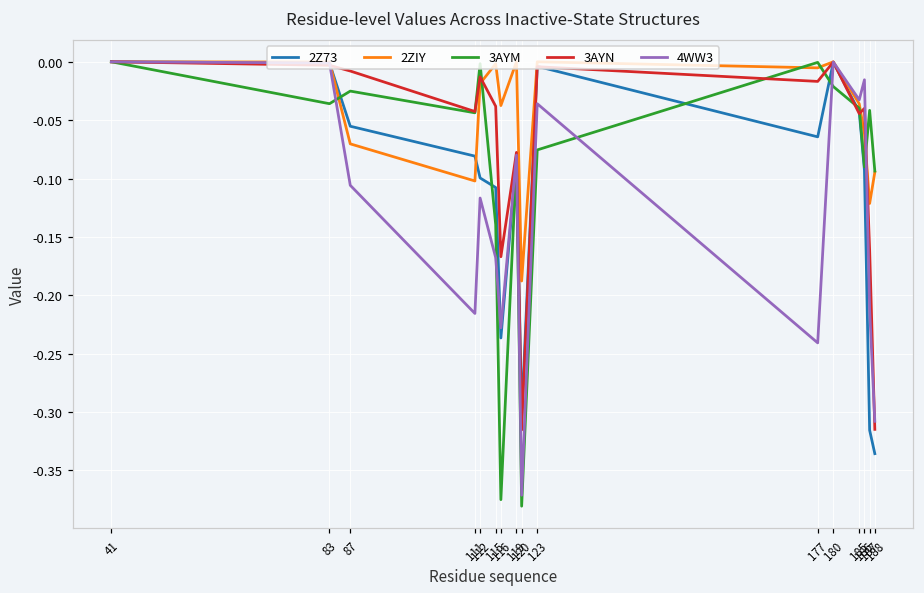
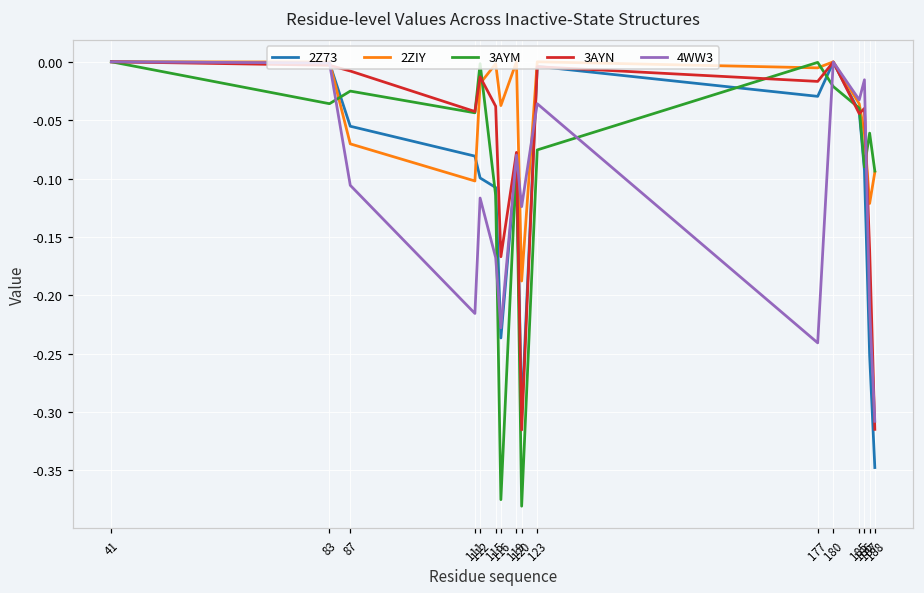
  {
    "2Z73": {
      "87": -0.055,
      "111": -0.081,
      "112": -0.100,
      "115": -0.108,
      "116": -0.237,
      "120": -0.304,
-     "177": -0.064,
+     "177": -0.030,
      "186": -0.093,
-     "187": -0.316,
-     "188": -0.336
+     "187": -0.252,
+     "188": -0.348
    },
    "2ZIY": {
      "87": -0.070,
      "111": -0.102,
      "112": -0.019,
      "116": -0.038,
      "120": -0.188,
      "177": -0.005,
      "185": -0.036,
      "186": -0.062,
      "187": -0.121
    },
    "3AYM": {
      "83": -0.036,
      "87": -0.025,
-     "115": -0.140,
+     "115": -0.115,
      "116": -0.375,
      "120": -0.381,
      "123": -0.076,
      "177": -0.001,
      "180": -0.021,
      "185": -0.040,
      "186": -0.090,
-     "187": -0.042
+     "187": -0.061
    },
    "3AYN": {
      "87": -0.008,
      "112": -0.013,
      "115": -0.038,
      "116": -0.167,
      "120": -0.315,
      "177": -0.017,
      "186": -0.040,
      "187": -0.161,
      "188": -0.315
    },
    "4WW3": {
      "87": -0.106,
      "111": -0.216,
      "112": -0.117,
      "115": -0.168,
      "116": -0.228,
-     "120": -0.371,
+     "120": -0.124,
      "123": -0.036,
      "177": -0.241,
      "185": -0.033,
      "186": -0.015,
      "187": -0.212,
      "188": -0.308
    }
  }
